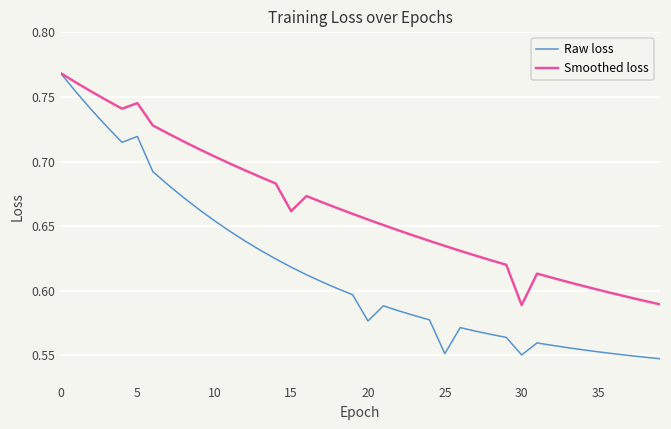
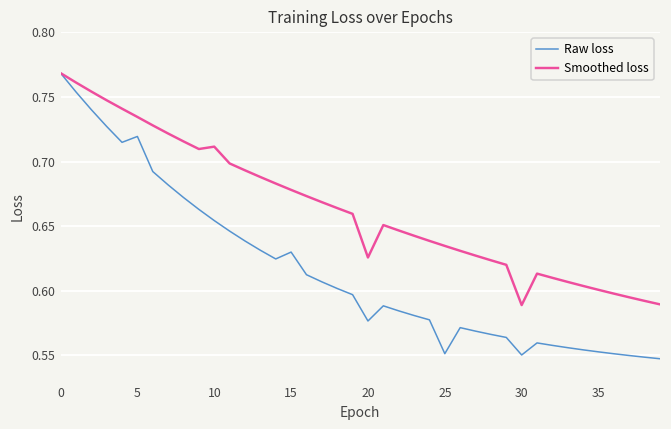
  {
    "Raw loss": {
      "5": 0.719,
      "10": 0.654,
-     "15": 0.618,
+     "15": 0.630,
      "20": 0.577,
      "25": 0.551,
      "30": 0.550,
      "35": 0.553
    },
    "Smoothed loss": {
-     "5": 0.745,
-     "10": 0.704,
-     "15": 0.662,
-     "20": 0.655,
+     "5": 0.734,
+     "10": 0.712,
+     "15": 0.678,
+     "20": 0.626,
      "25": 0.635,
      "30": 0.589,
      "35": 0.601
    }
  }
